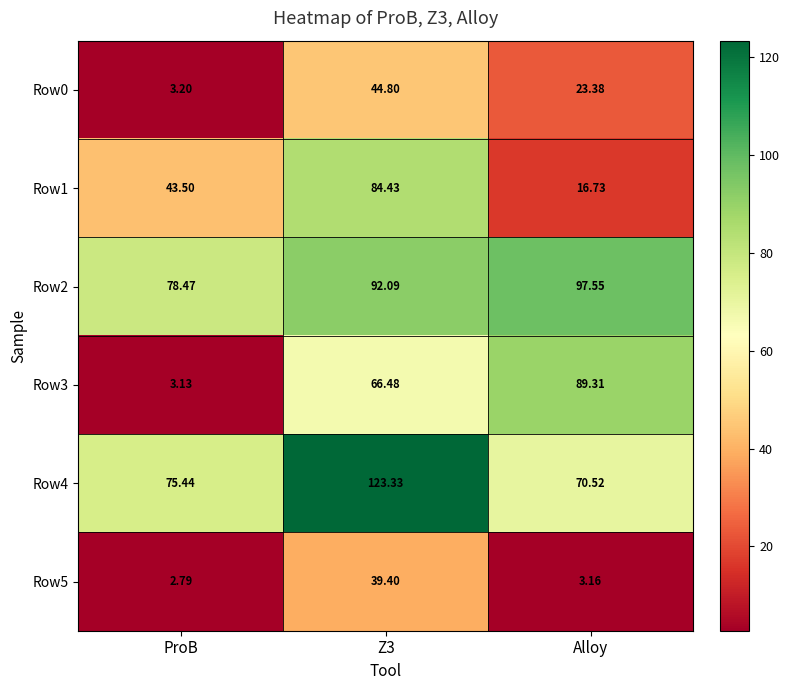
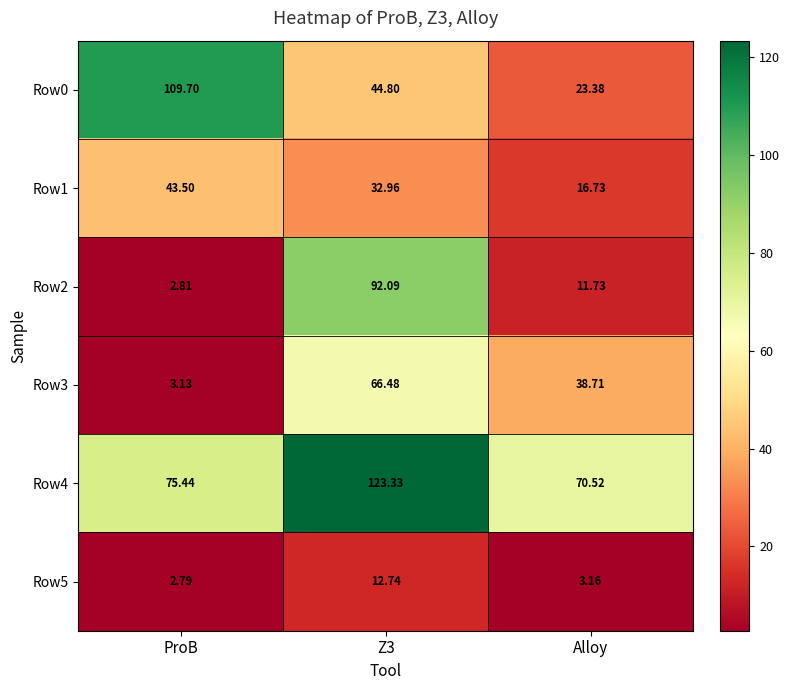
  {
    "Row0": {
-     "ProB": 3.20,
+     "ProB": 109.70,
      "Z3": 44.80,
      "Alloy": 23.38
    },
    "Row1": {
      "ProB": 43.50,
-     "Z3": 84.43,
+     "Z3": 32.96,
      "Alloy": 16.73
    },
    "Row2": {
-     "ProB": 78.47,
+     "ProB": 2.81,
      "Z3": 92.09,
-     "Alloy": 97.55
+     "Alloy": 11.73
    },
    "Row3": {
      "ProB": 3.13,
      "Z3": 66.48,
-     "Alloy": 89.31
+     "Alloy": 38.71
    },
    "Row4": {
      "ProB": 75.44,
      "Z3": 123.33,
      "Alloy": 70.52
    },
    "Row5": {
      "ProB": 2.79,
-     "Z3": 39.40,
+     "Z3": 12.74,
      "Alloy": 3.16
    }
  }
